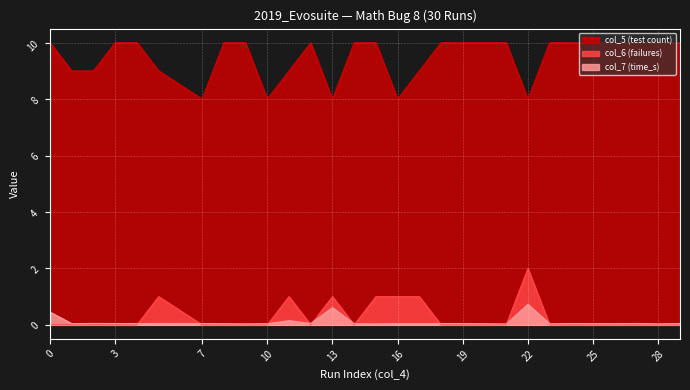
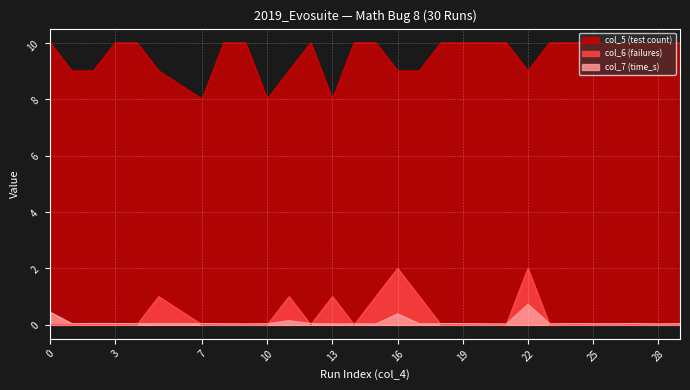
  {
    "col_5 (test count)": {
      "0": 10,
      "3": 10,
      "7": 8,
      "10": 8,
      "13": 8,
-     "16": 8,
+     "16": 9,
      "19": 10,
-     "22": 8
+     "22": 9
    },
    "col_6 (failures)": {
      "0": 0,
      "13": 1,
-     "16": 1,
+     "16": 2,
      "22": 2
    },
    "col_7 (time_s)": {
      "0": 0.5,
-     "13": 0.6,
-     "16": 0.0,
+     "13": 0.0,
+     "16": 0.4,
      "22": 0.7
    }
  }
